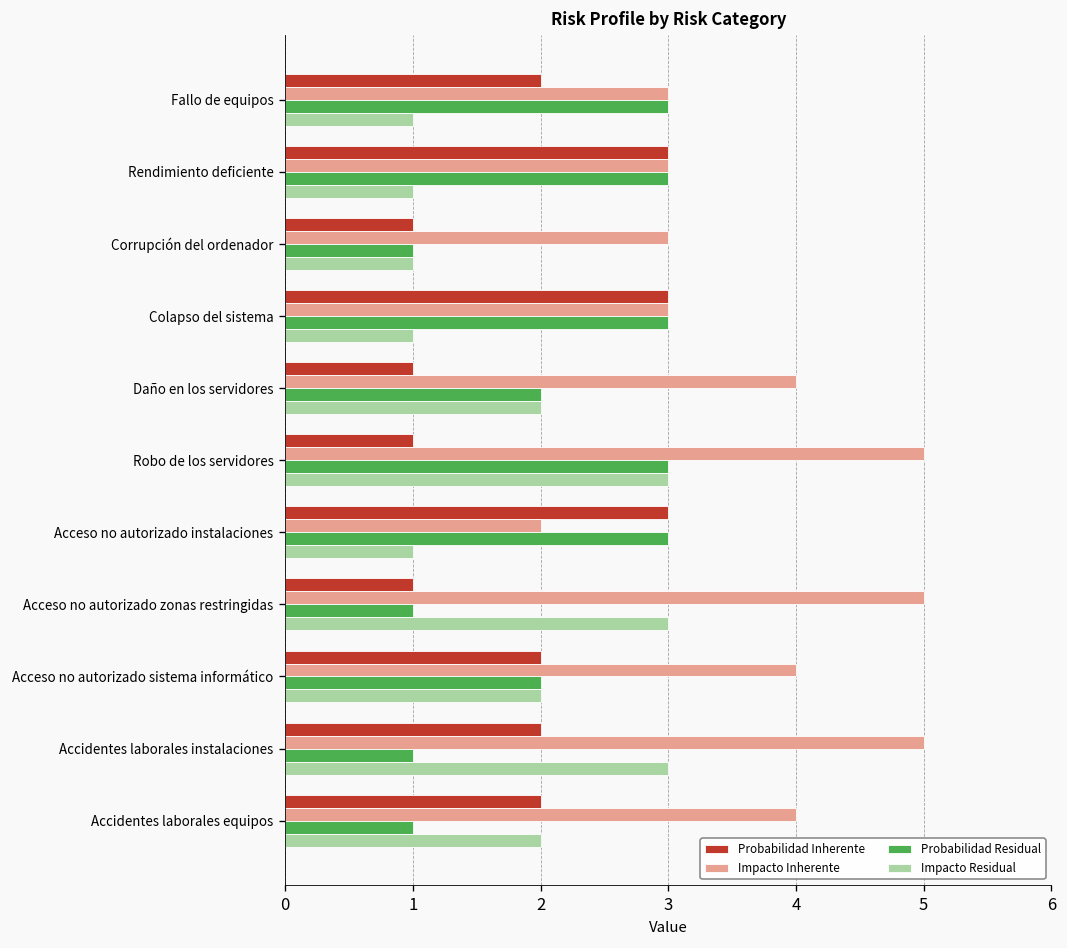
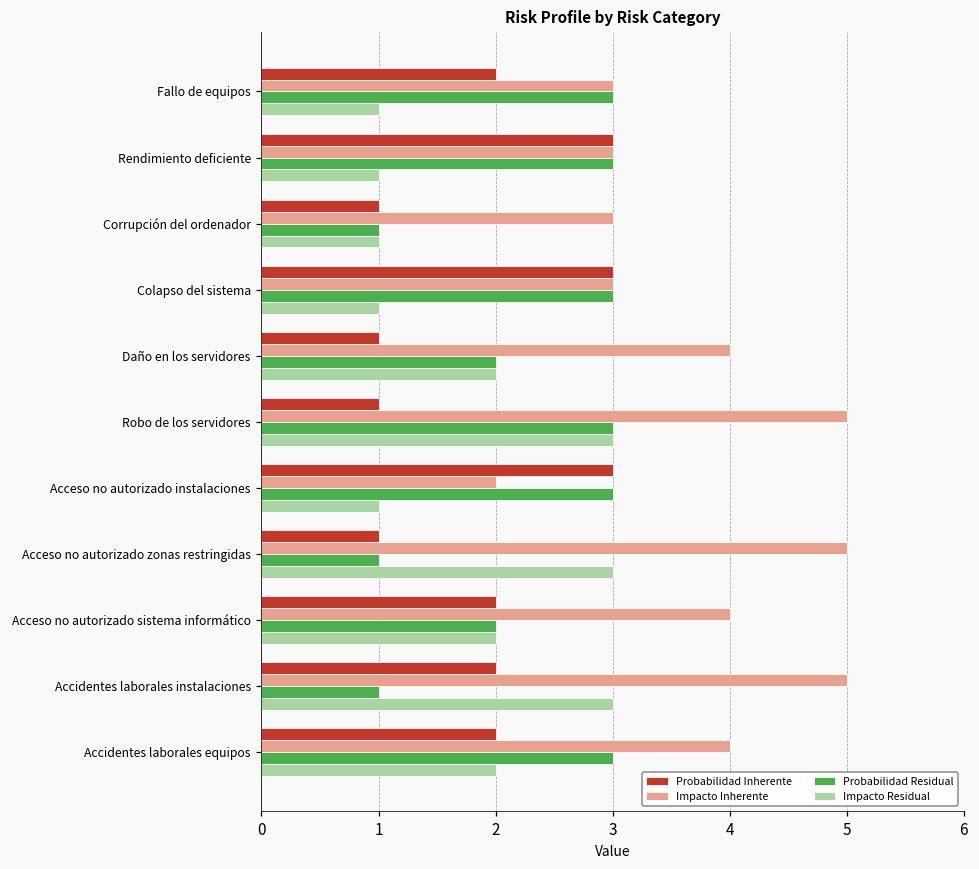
  {
    "Probabilidad Inherente": {
      "Fallo de equipos": 2,
      "Rendimiento deficiente": 3,
      "Corrupción del ordenador": 1,
      "Colapso del sistema": 3,
      "Daño en los servidores": 1,
      "Robo de los servidores": 1,
      "Acceso no autorizado instalaciones": 3,
      "Acceso no autorizado zonas restringidas": 1,
      "Acceso no autorizado sistema informático": 2,
      "Accidentes laborales instalaciones": 2,
      "Accidentes laborales equipos": 2
    },
    "Impacto Inherente": {
      "Fallo de equipos": 3,
      "Rendimiento deficiente": 3,
      "Corrupción del ordenador": 3,
      "Colapso del sistema": 3,
      "Daño en los servidores": 4,
      "Robo de los servidores": 5,
      "Acceso no autorizado instalaciones": 2,
      "Acceso no autorizado zonas restringidas": 5,
      "Acceso no autorizado sistema informático": 4,
      "Accidentes laborales instalaciones": 5,
      "Accidentes laborales equipos": 4
    },
    "Probabilidad Residual": {
      "Fallo de equipos": 3,
      "Rendimiento deficiente": 3,
      "Corrupción del ordenador": 1,
      "Colapso del sistema": 3,
      "Daño en los servidores": 2,
      "Robo de los servidores": 3,
      "Acceso no autorizado instalaciones": 3,
      "Acceso no autorizado zonas restringidas": 1,
      "Acceso no autorizado sistema informático": 2,
      "Accidentes laborales instalaciones": 1,
-     "Accidentes laborales equipos": 1
+     "Accidentes laborales equipos": 3
    },
    "Impacto Residual": {
      "Fallo de equipos": 1,
      "Rendimiento deficiente": 1,
      "Corrupción del ordenador": 1,
      "Colapso del sistema": 1,
      "Daño en los servidores": 2,
      "Robo de los servidores": 3,
      "Acceso no autorizado instalaciones": 1,
      "Acceso no autorizado zonas restringidas": 3,
      "Acceso no autorizado sistema informático": 2,
      "Accidentes laborales instalaciones": 3,
      "Accidentes laborales equipos": 2
    }
  }
